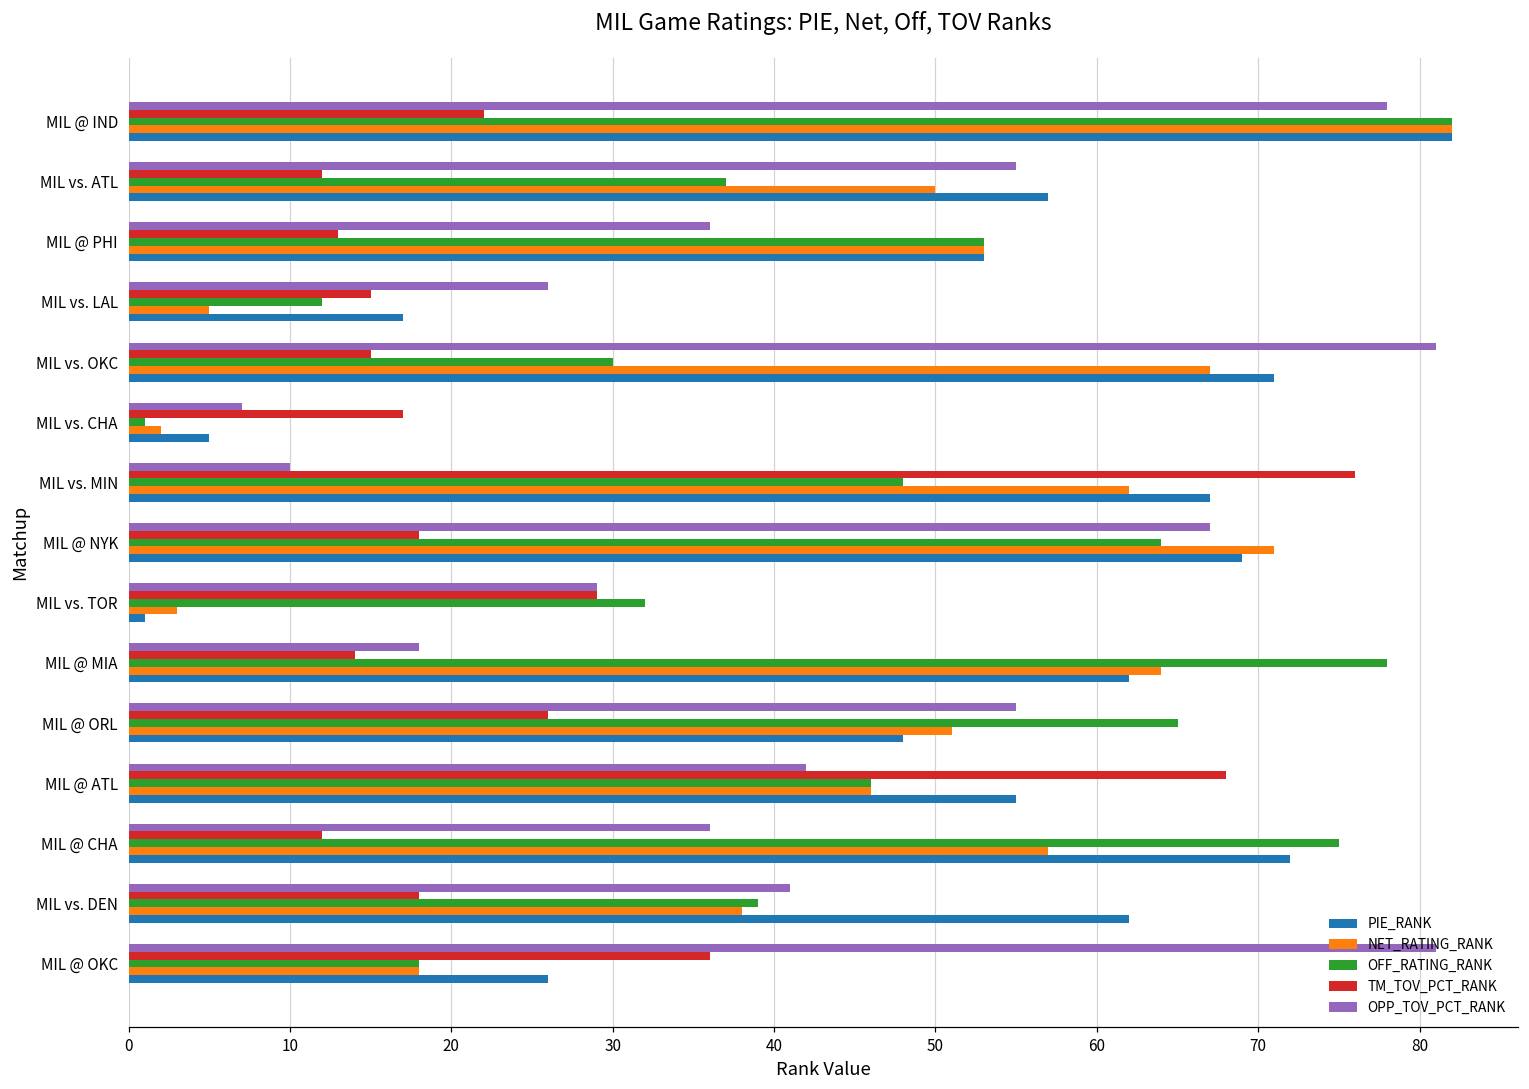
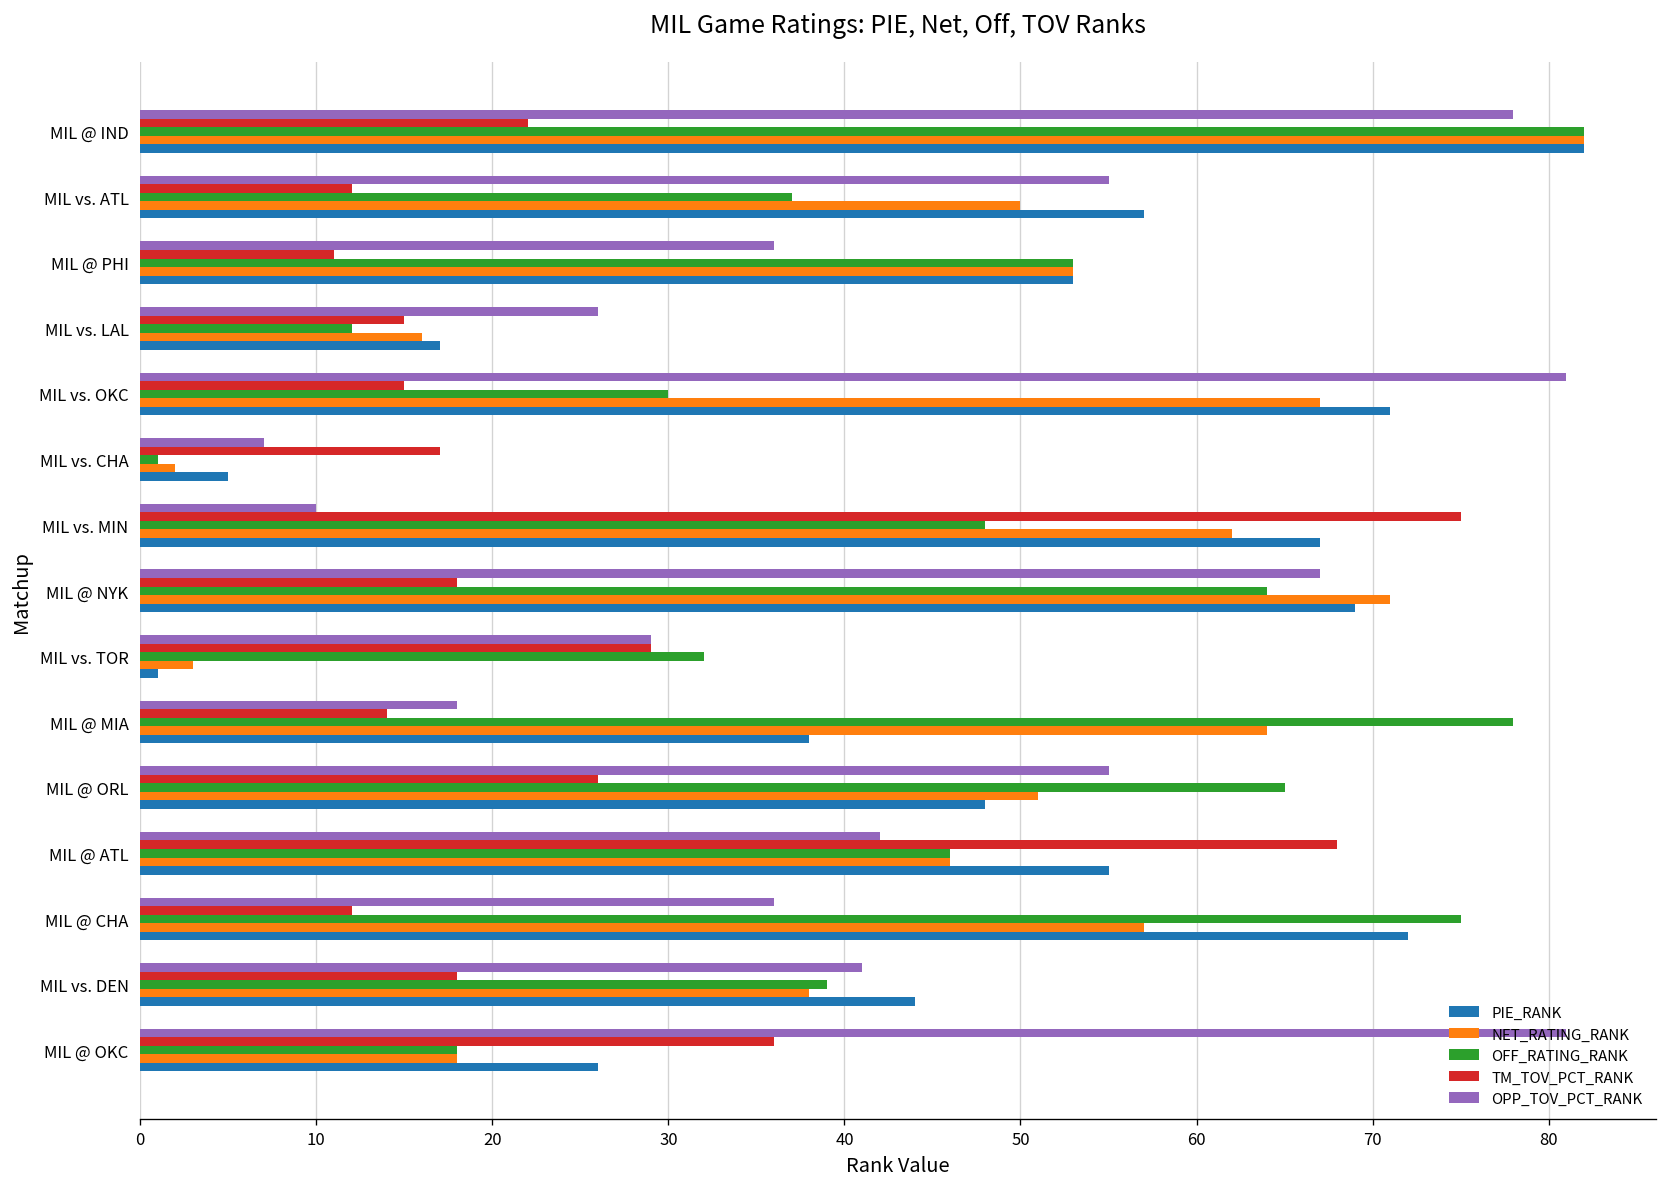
  {
    "PIE_RANK": {
      "MIL @ IND": 82,
      "MIL vs. ATL": 57,
      "MIL @ PHI": 53,
      "MIL vs. LAL": 17,
      "MIL vs. OKC": 71,
      "MIL vs. CHA": 5,
      "MIL vs. MIN": 67,
      "MIL @ NYK": 69,
      "MIL vs. TOR": 1,
-     "MIL @ MIA": 62,
+     "MIL @ MIA": 38,
      "MIL @ ORL": 48,
      "MIL @ ATL": 55,
      "MIL @ CHA": 72,
-     "MIL vs. DEN": 62,
+     "MIL vs. DEN": 44,
      "MIL @ OKC": 26
    },
    "NET_RATING_RANK": {
      "MIL @ IND": 82,
      "MIL vs. ATL": 50,
      "MIL @ PHI": 53,
-     "MIL vs. LAL": 5,
+     "MIL vs. LAL": 16,
      "MIL vs. OKC": 67,
      "MIL vs. CHA": 2,
      "MIL vs. MIN": 62,
      "MIL @ NYK": 71,
      "MIL vs. TOR": 3,
      "MIL @ MIA": 64,
      "MIL @ ORL": 51,
      "MIL @ ATL": 46,
      "MIL @ CHA": 57,
      "MIL vs. DEN": 38,
      "MIL @ OKC": 18
    },
    "OFF_RATING_RANK": {
      "MIL @ IND": 82,
      "MIL vs. ATL": 37,
      "MIL @ PHI": 53,
      "MIL vs. LAL": 12,
      "MIL vs. OKC": 30,
      "MIL vs. CHA": 1,
      "MIL vs. MIN": 48,
      "MIL @ NYK": 64,
      "MIL vs. TOR": 32,
      "MIL @ MIA": 78,
      "MIL @ ORL": 65,
      "MIL @ ATL": 46,
      "MIL @ CHA": 75,
      "MIL vs. DEN": 39,
      "MIL @ OKC": 18
    },
    "TM_TOV_PCT_RANK": {
      "MIL @ IND": 22,
      "MIL vs. ATL": 12,
-     "MIL @ PHI": 13,
+     "MIL @ PHI": 11,
      "MIL vs. LAL": 15,
      "MIL vs. OKC": 15,
      "MIL vs. CHA": 17,
-     "MIL vs. MIN": 76,
+     "MIL vs. MIN": 75,
      "MIL @ NYK": 18,
      "MIL vs. TOR": 29,
      "MIL @ MIA": 14,
      "MIL @ ORL": 26,
      "MIL @ ATL": 68,
      "MIL @ CHA": 12,
      "MIL vs. DEN": 18,
      "MIL @ OKC": 36
    },
    "OPP_TOV_PCT_RANK": {
      "MIL @ IND": 78,
      "MIL vs. ATL": 55,
      "MIL @ PHI": 36,
      "MIL vs. LAL": 26,
      "MIL vs. OKC": 81,
      "MIL vs. CHA": 7,
      "MIL vs. MIN": 10,
      "MIL @ NYK": 67,
      "MIL vs. TOR": 29,
      "MIL @ MIA": 18,
      "MIL @ ORL": 55,
      "MIL @ ATL": 42,
      "MIL @ CHA": 36,
      "MIL vs. DEN": 41,
      "MIL @ OKC": 81
    }
  }
